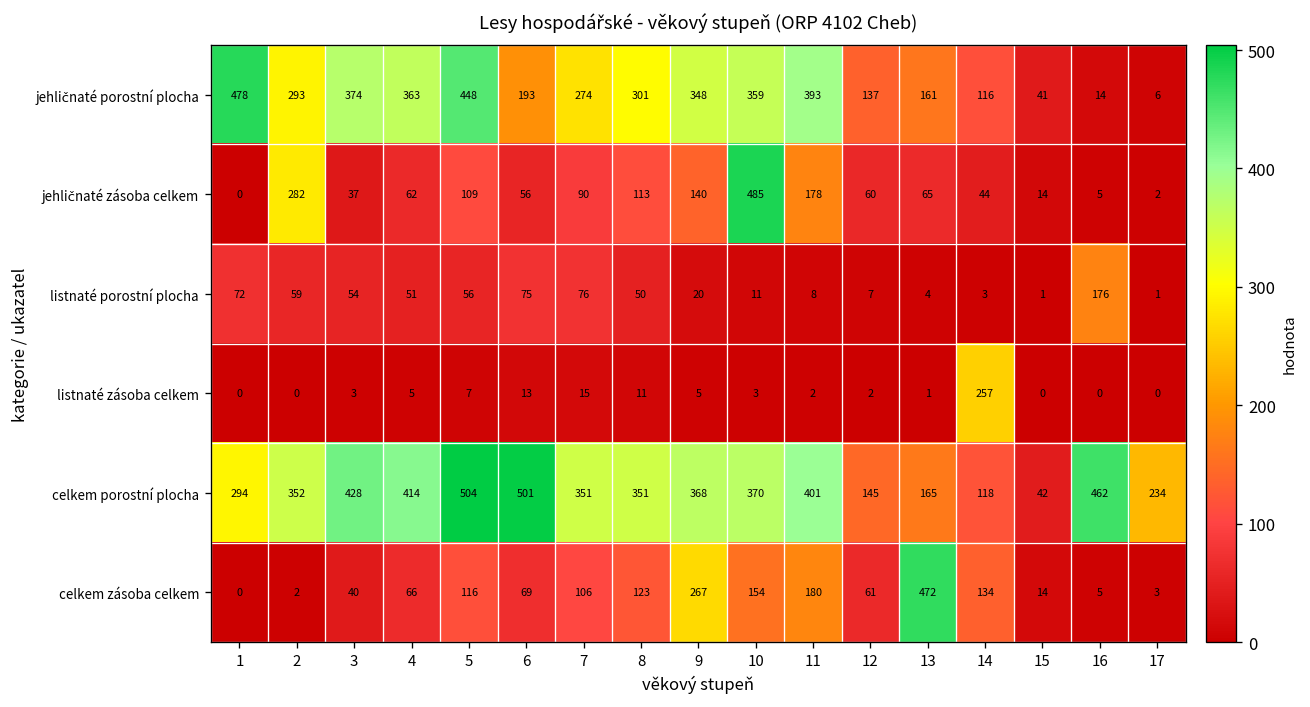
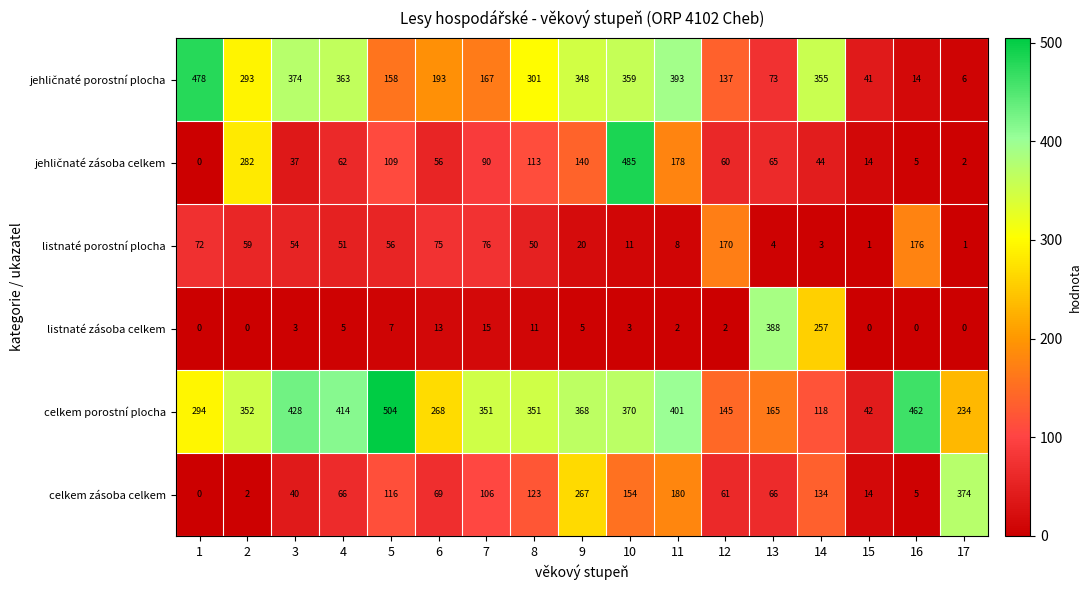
  {
    "jehličnaté porostní plocha": {
      "1": 478,
      "2": 293,
      "3": 374,
      "4": 363,
-     "5": 448,
+     "5": 158,
      "6": 193,
-     "7": 274,
+     "7": 167,
      "8": 301,
      "9": 348,
      "10": 359,
      "11": 393,
      "12": 137,
-     "13": 161,
-     "14": 116,
+     "13": 73,
+     "14": 355,
      "15": 41,
      "16": 14,
      "17": 6
    },
    "jehličnaté zásoba celkem": {
      "1": 0,
      "2": 282,
      "3": 37,
      "4": 62,
      "5": 109,
      "6": 56,
      "7": 90,
      "8": 113,
      "9": 140,
      "10": 485,
      "11": 178,
      "12": 60,
      "13": 65,
      "14": 44,
      "15": 14,
      "16": 5,
      "17": 2
    },
    "listnaté porostní plocha": {
      "1": 72,
      "2": 59,
      "3": 54,
      "4": 51,
      "5": 56,
      "6": 75,
      "7": 76,
      "8": 50,
      "9": 20,
      "10": 11,
      "11": 8,
-     "12": 7,
+     "12": 170,
      "13": 4,
      "14": 3,
      "15": 1,
      "16": 176,
      "17": 1
    },
    "listnaté zásoba celkem": {
      "1": 0,
      "2": 0,
      "3": 3,
      "4": 5,
      "5": 7,
      "6": 13,
      "7": 15,
      "8": 11,
      "9": 5,
      "10": 3,
      "11": 2,
      "12": 2,
-     "13": 1,
+     "13": 388,
      "14": 257,
      "15": 0,
      "16": 0,
      "17": 0
    },
    "celkem porostní plocha": {
      "1": 294,
      "2": 352,
      "3": 428,
      "4": 414,
      "5": 504,
-     "6": 501,
+     "6": 268,
      "7": 351,
      "8": 351,
      "9": 368,
      "10": 370,
      "11": 401,
      "12": 145,
      "13": 165,
      "14": 118,
      "15": 42,
      "16": 462,
      "17": 234
    },
    "celkem zásoba celkem": {
      "1": 0,
      "2": 2,
      "3": 40,
      "4": 66,
      "5": 116,
      "6": 69,
      "7": 106,
      "8": 123,
      "9": 267,
      "10": 154,
      "11": 180,
      "12": 61,
-     "13": 472,
+     "13": 66,
      "14": 134,
      "15": 14,
      "16": 5,
-     "17": 3
+     "17": 374
    }
  }
